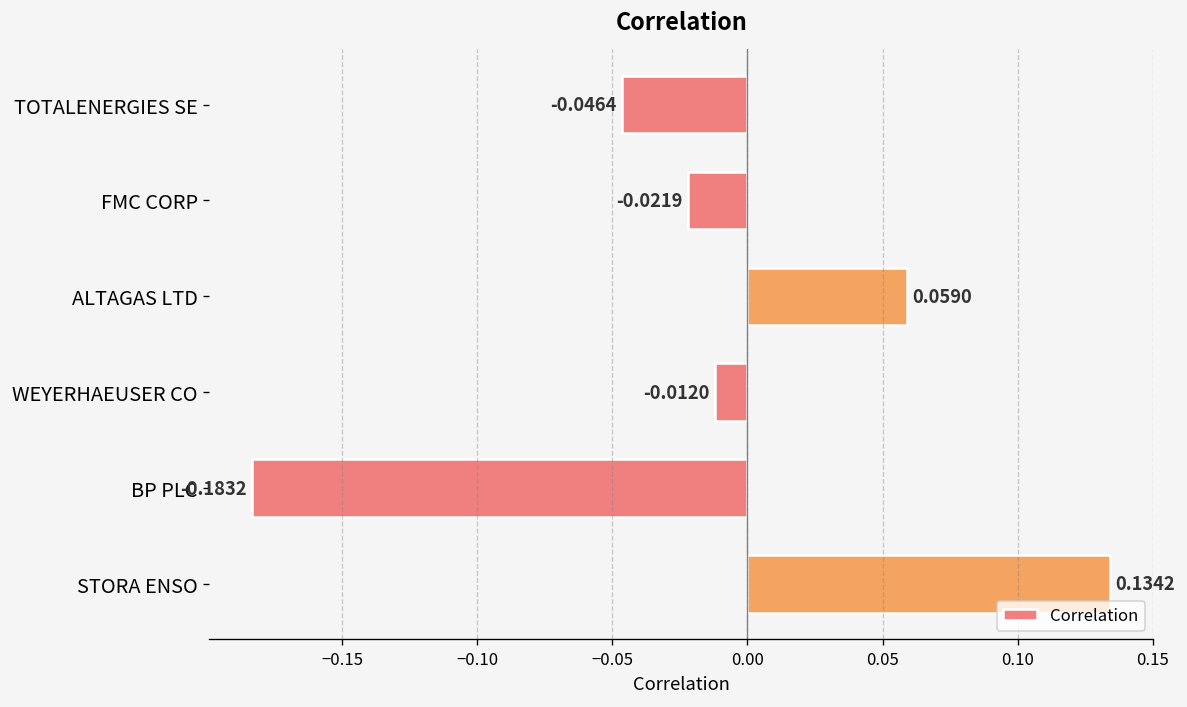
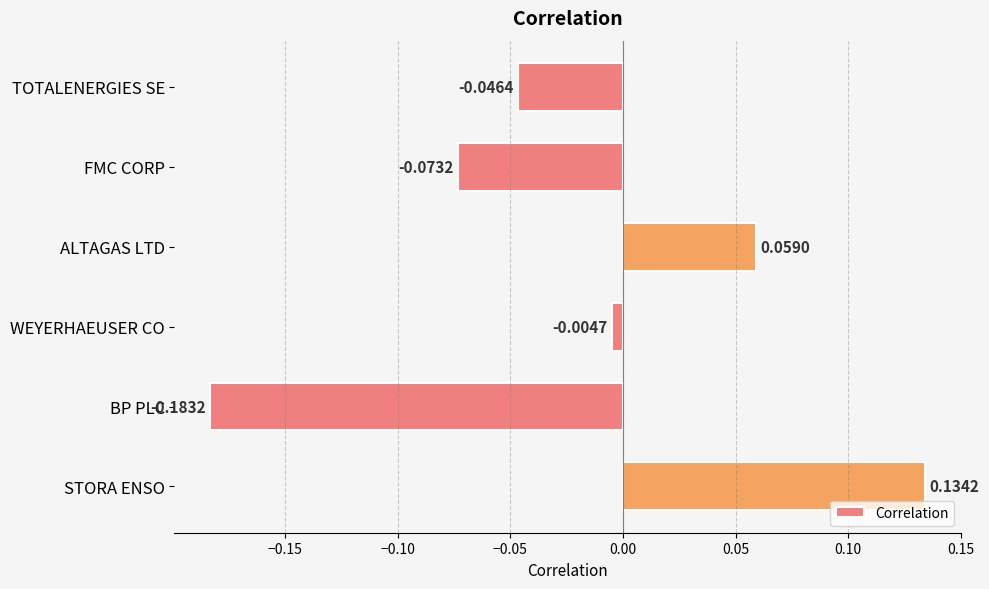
  {
    "TOTALENERGIES SE": -0.0464,
-   "FMC CORP": -0.0219,
+   "FMC CORP": -0.0732,
    "ALTAGAS LTD": 0.0590,
-   "WEYERHAEUSER CO": -0.0120,
+   "WEYERHAEUSER CO": -0.0047,
    "BP PLC": -0.1832,
    "STORA ENSO": 0.1342
  }
